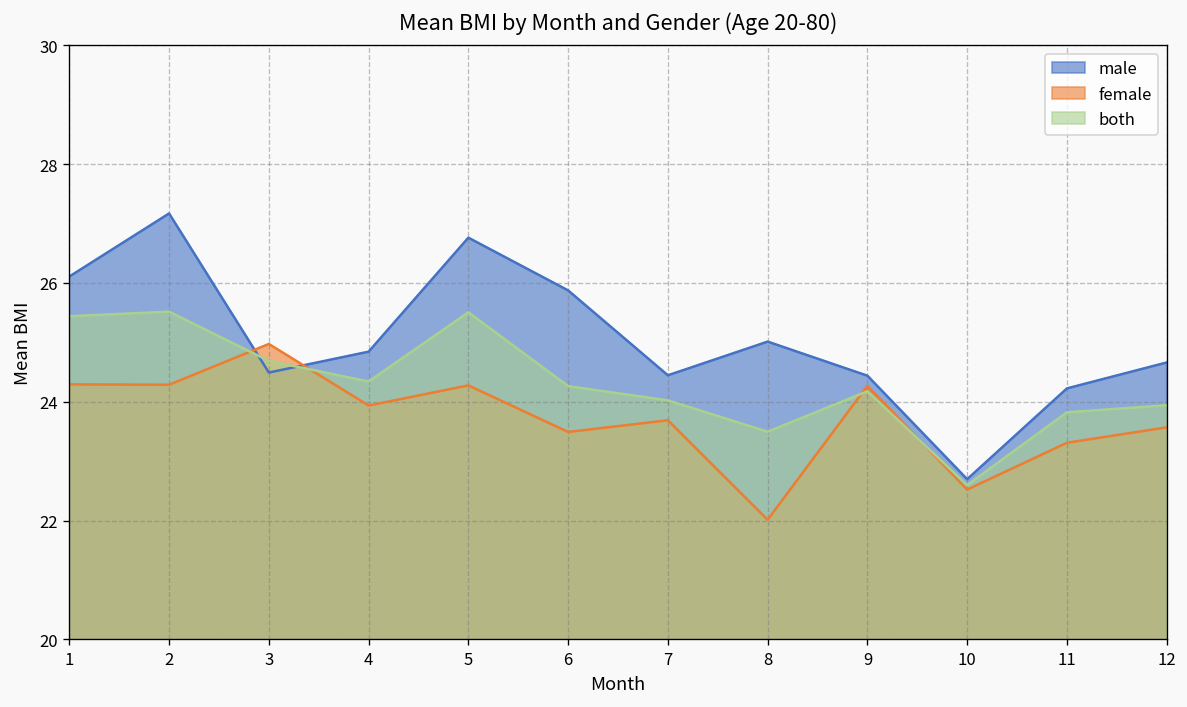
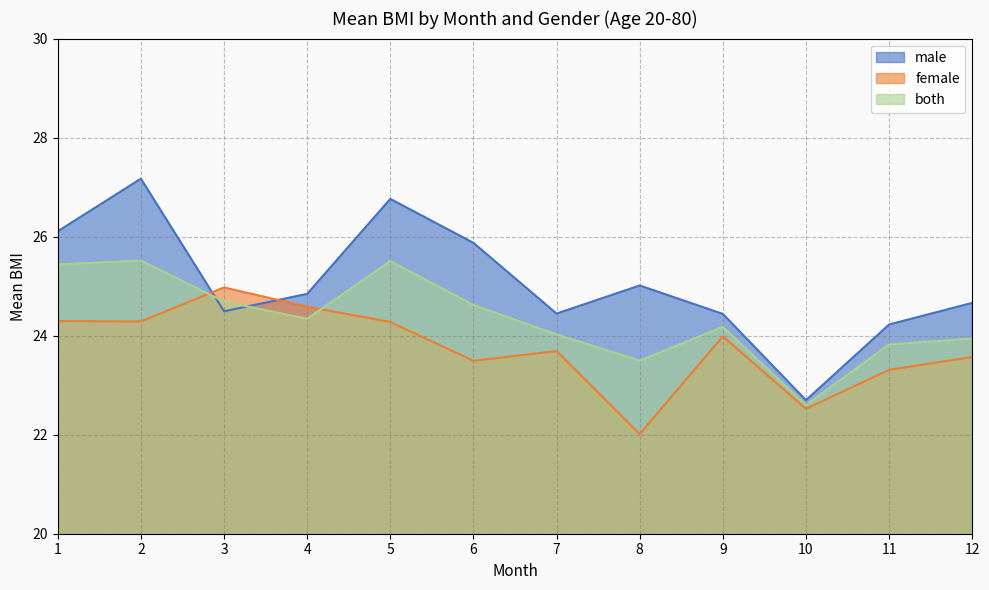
  {
    "male": {
      "1": 26.1,
      "2": 27.2,
      "3": 24.5,
      "4": 24.8,
      "5": 26.8,
      "6": 25.9,
      "7": 24.4,
      "8": 25.0,
      "9": 24.4,
      "10": 22.7,
      "11": 24.2,
      "12": 24.7
    },
    "female": {
      "1": 24.3,
      "2": 24.3,
      "3": 25.0,
-     "4": 23.9,
+     "4": 24.6,
      "5": 24.3,
      "6": 23.5,
      "7": 23.7,
      "8": 22.0,
-     "9": 24.3,
+     "9": 24.0,
      "10": 22.5,
      "11": 23.3,
      "12": 23.6
    },
    "both": {
      "1": 25.4,
      "2": 25.5,
      "3": 24.7,
      "4": 24.3,
      "5": 25.5,
-     "6": 24.3,
+     "6": 24.6,
      "7": 24.0,
      "8": 23.5,
      "9": 24.2,
      "10": 22.6,
      "11": 23.8,
      "12": 23.9
    }
  }
